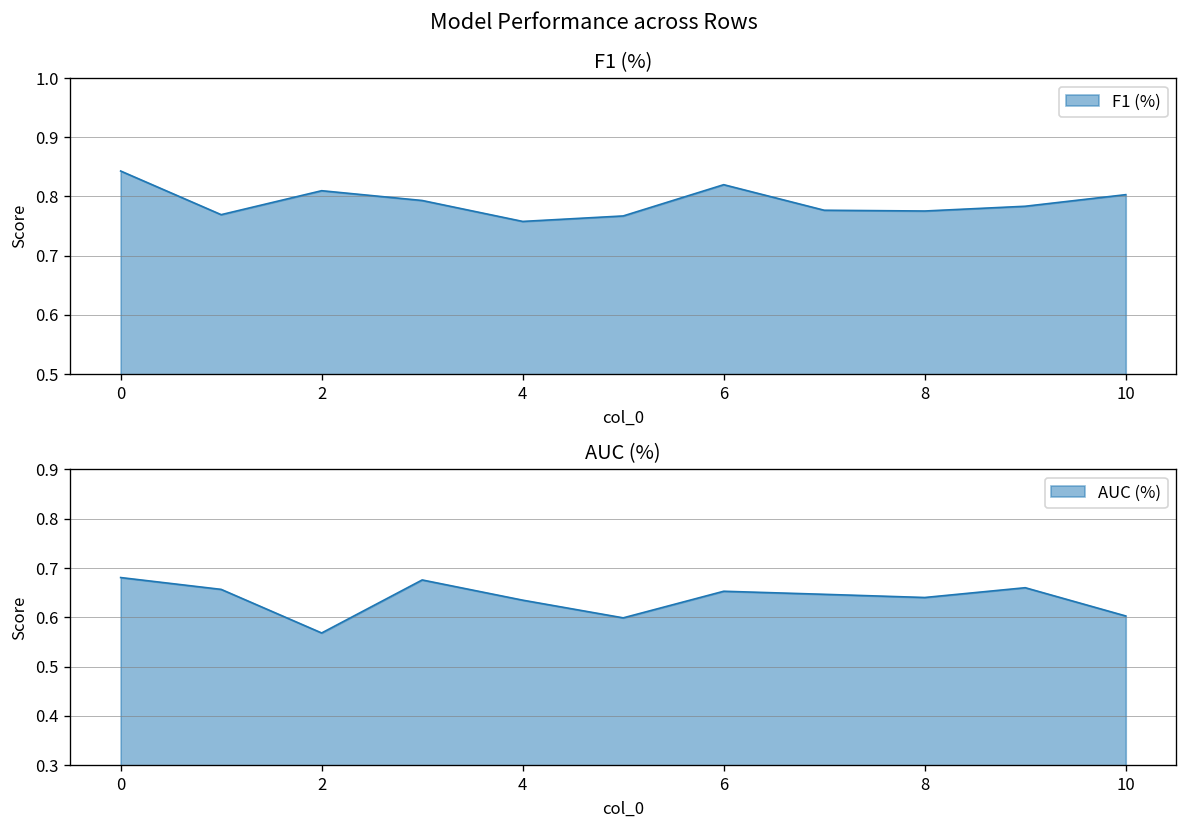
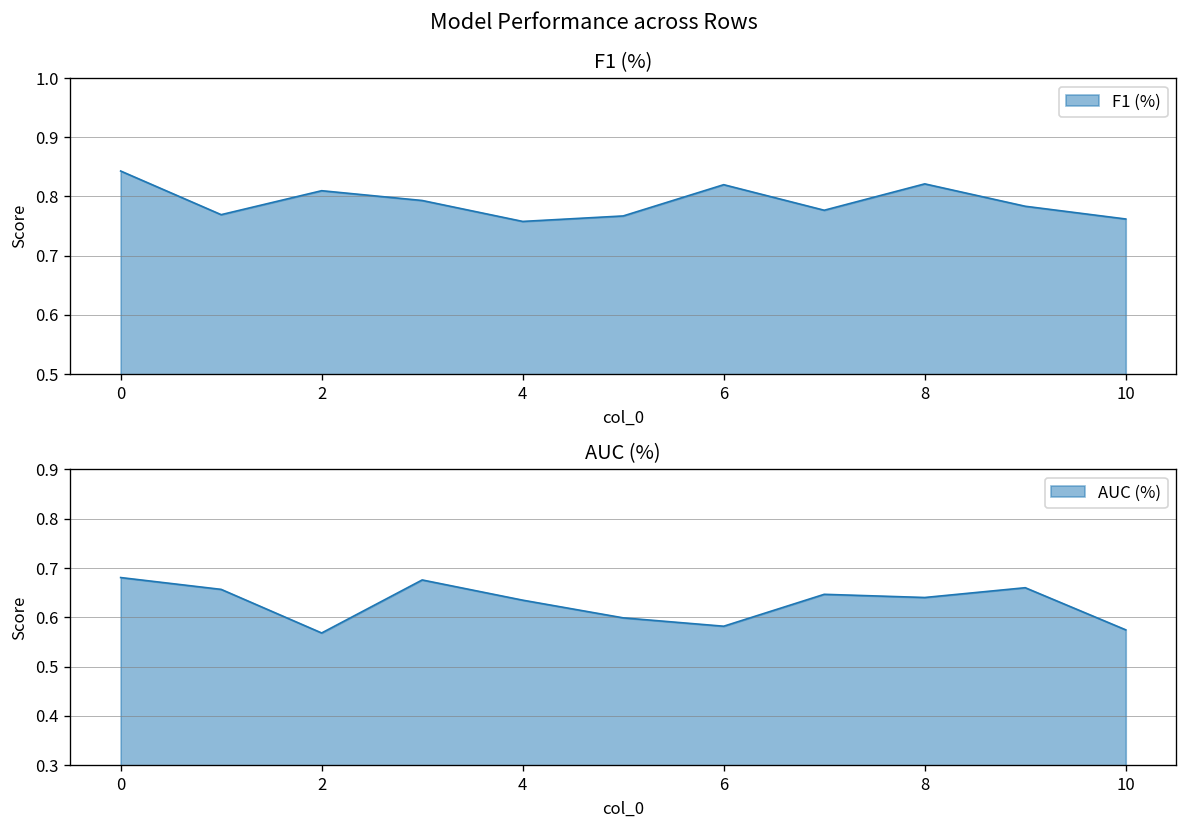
  {
    "F1 (%)": {
      "0": 0.84,
      "2": 0.81,
      "4": 0.76,
      "6": 0.82,
-     "8": 0.78,
-     "10": 0.80
+     "8": 0.82,
+     "10": 0.76
    },
    "AUC (%)": {
      "0": 0.68,
      "2": 0.57,
      "4": 0.63,
-     "6": 0.65,
+     "6": 0.58,
      "8": 0.64,
-     "10": 0.60
+     "10": 0.57
    }
  }
